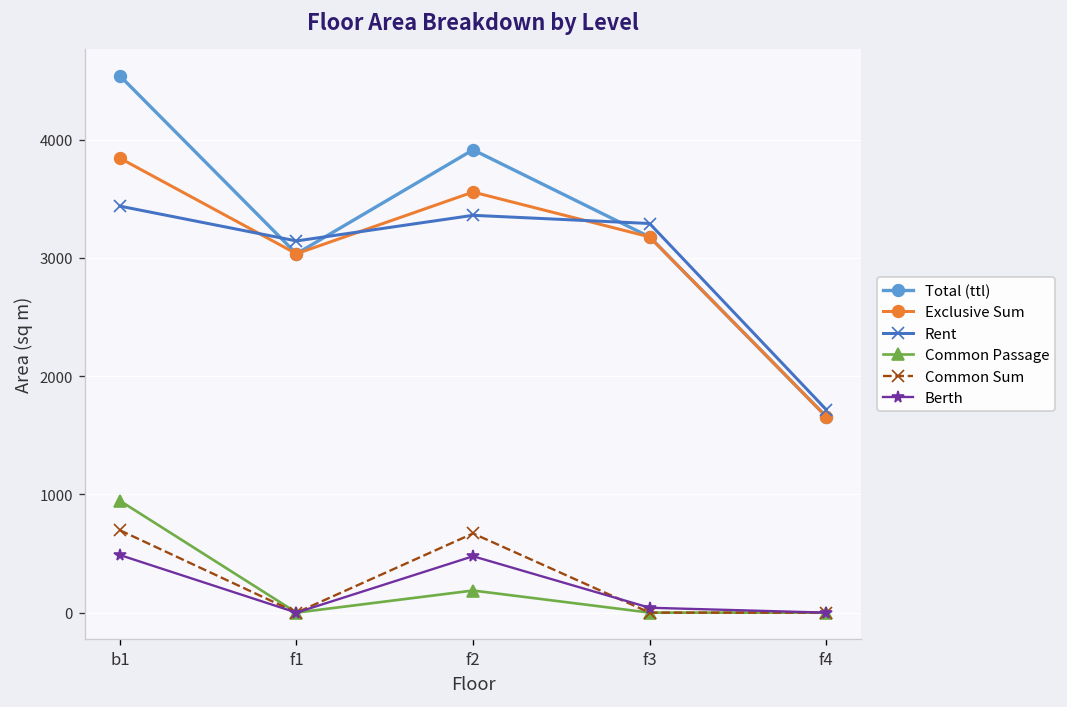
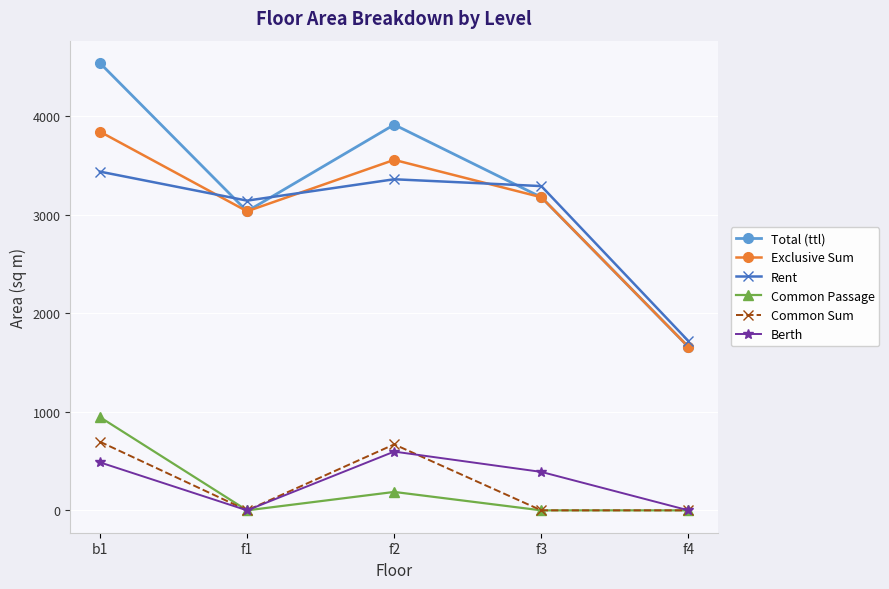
  {
    "Exclusive Sum": {
      "b1": 3800,
      "f2": 3600
    },
    "Common Passage": {
      "b1": 900,
      "f2": 200
    },
    "Common Sum": {
      "b1": 700,
      "f2": 700
    },
    "Berth": {
      "b1": 500,
-     "f2": 500,
-     "f3": 0
+     "f2": 600,
+     "f3": 400
    }
  }
